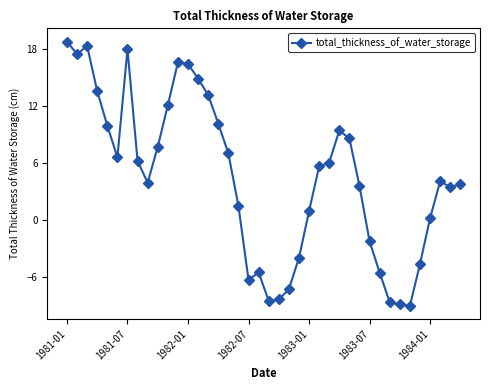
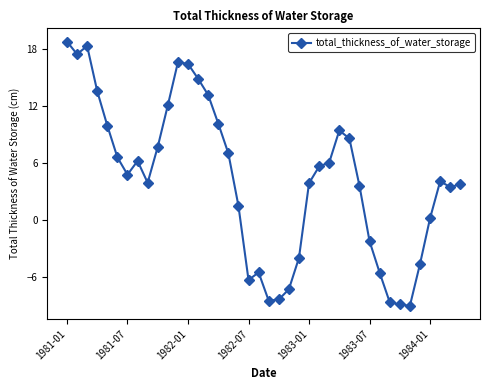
  {
    "1981-01": 19,
-   "1981-07": 18,
+   "1981-07": 5,
    "1982-01": 16,
    "1982-07": -6,
-   "1983-01": 1,
+   "1983-01": 4,
    "1983-07": -2,
    "1984-01": 0
  }
